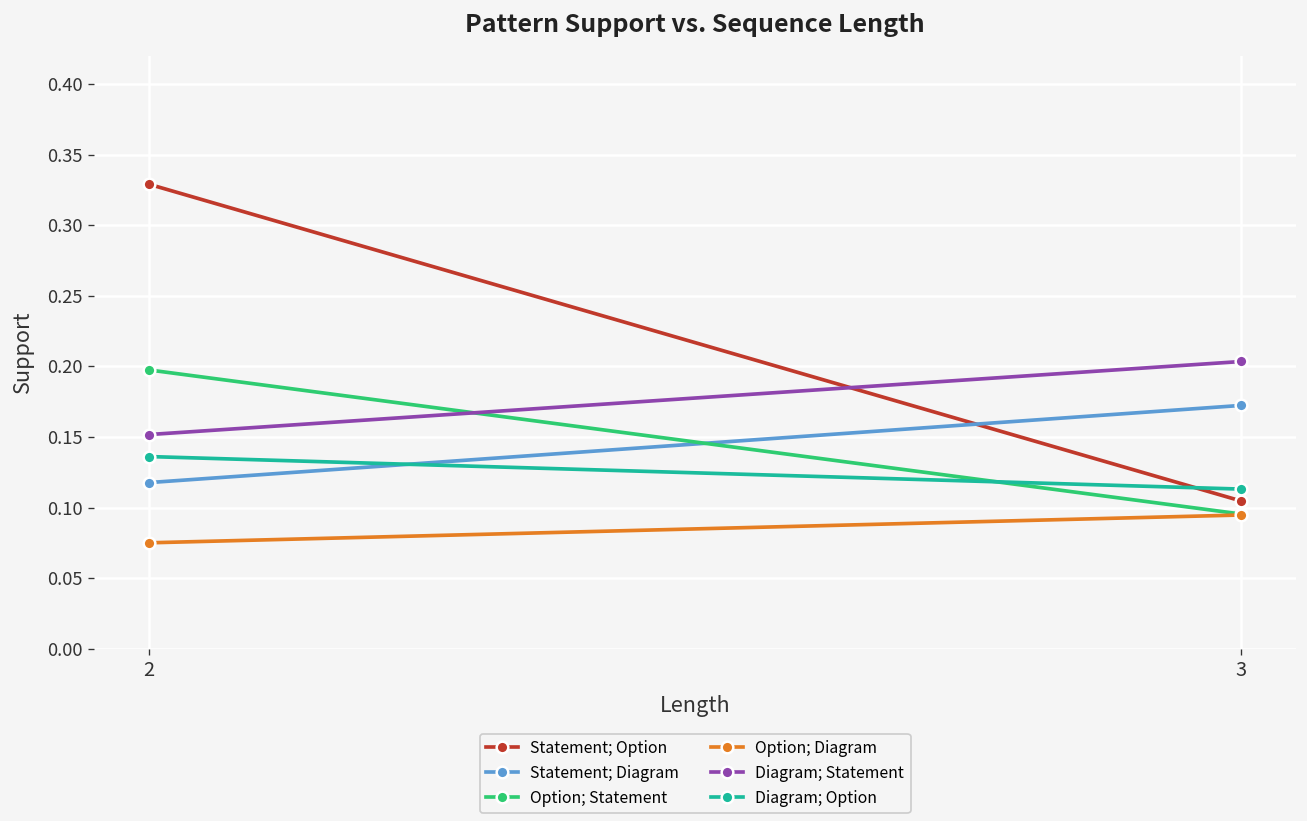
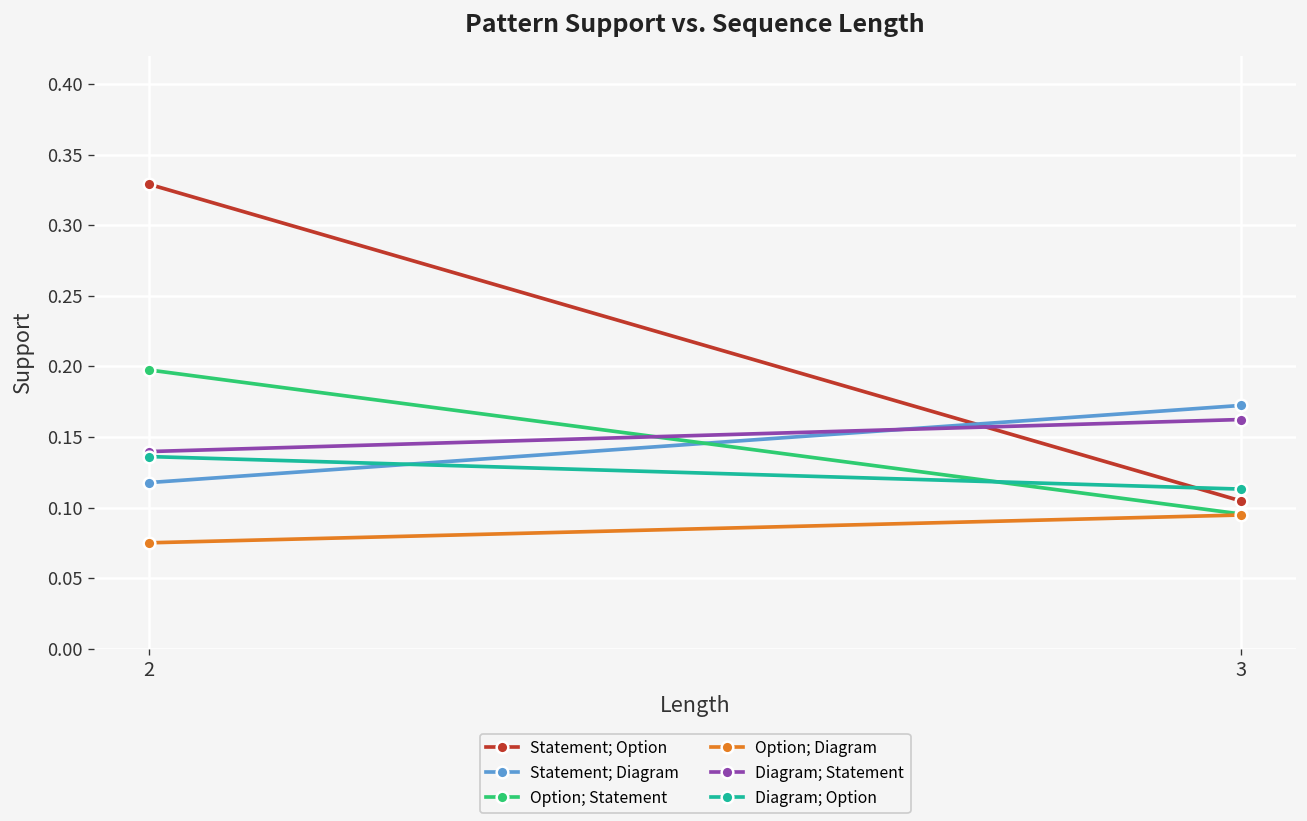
  {
    "Statement; Option": {
      "2": 0.329,
      "3": 0.105
    },
    "Statement; Diagram": {
      "2": 0.118,
      "3": 0.172
    },
    "Option; Diagram": {
      "2": 0.075
    },
    "Diagram; Statement": {
-     "2": 0.152,
-     "3": 0.203
+     "2": 0.140,
+     "3": 0.162
    }
  }
